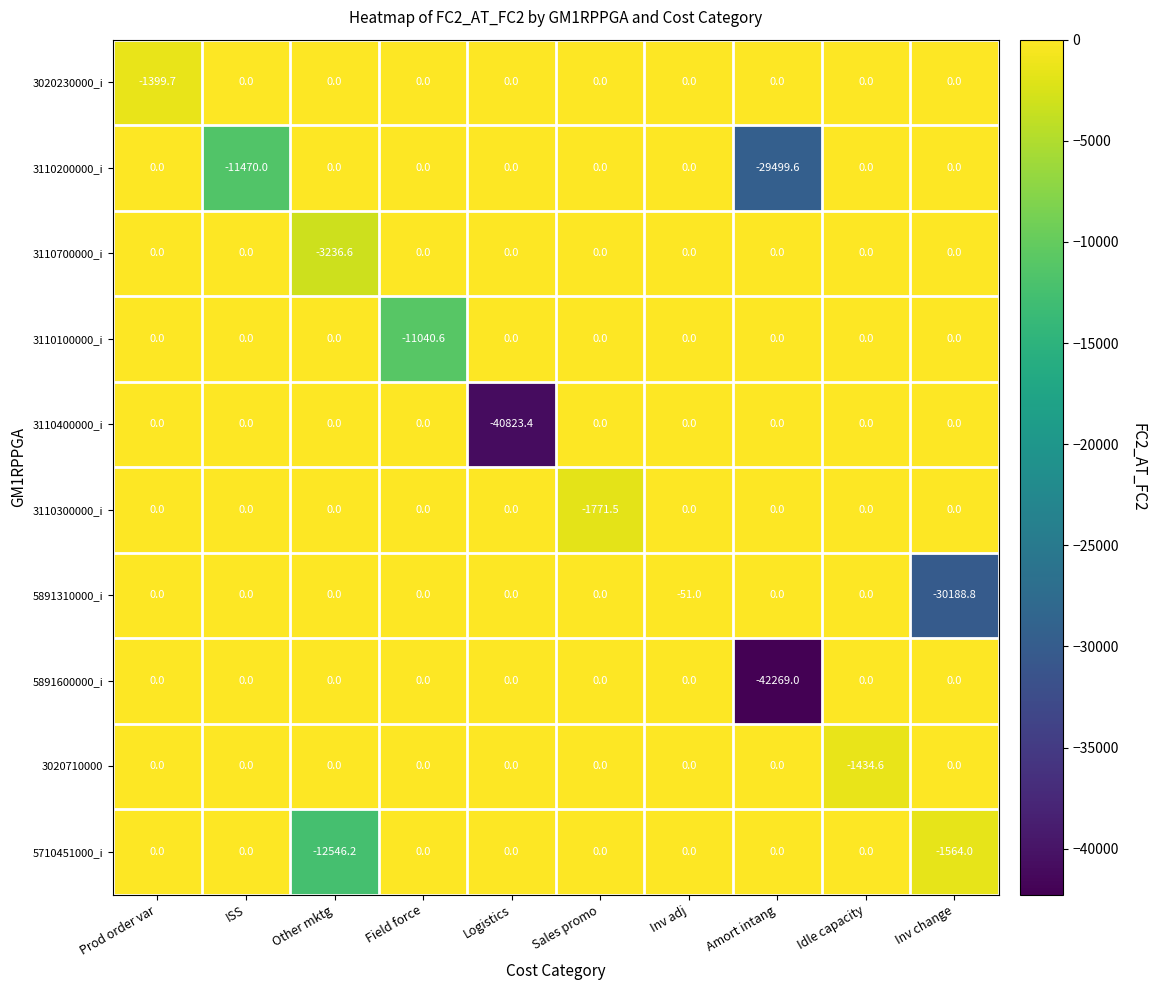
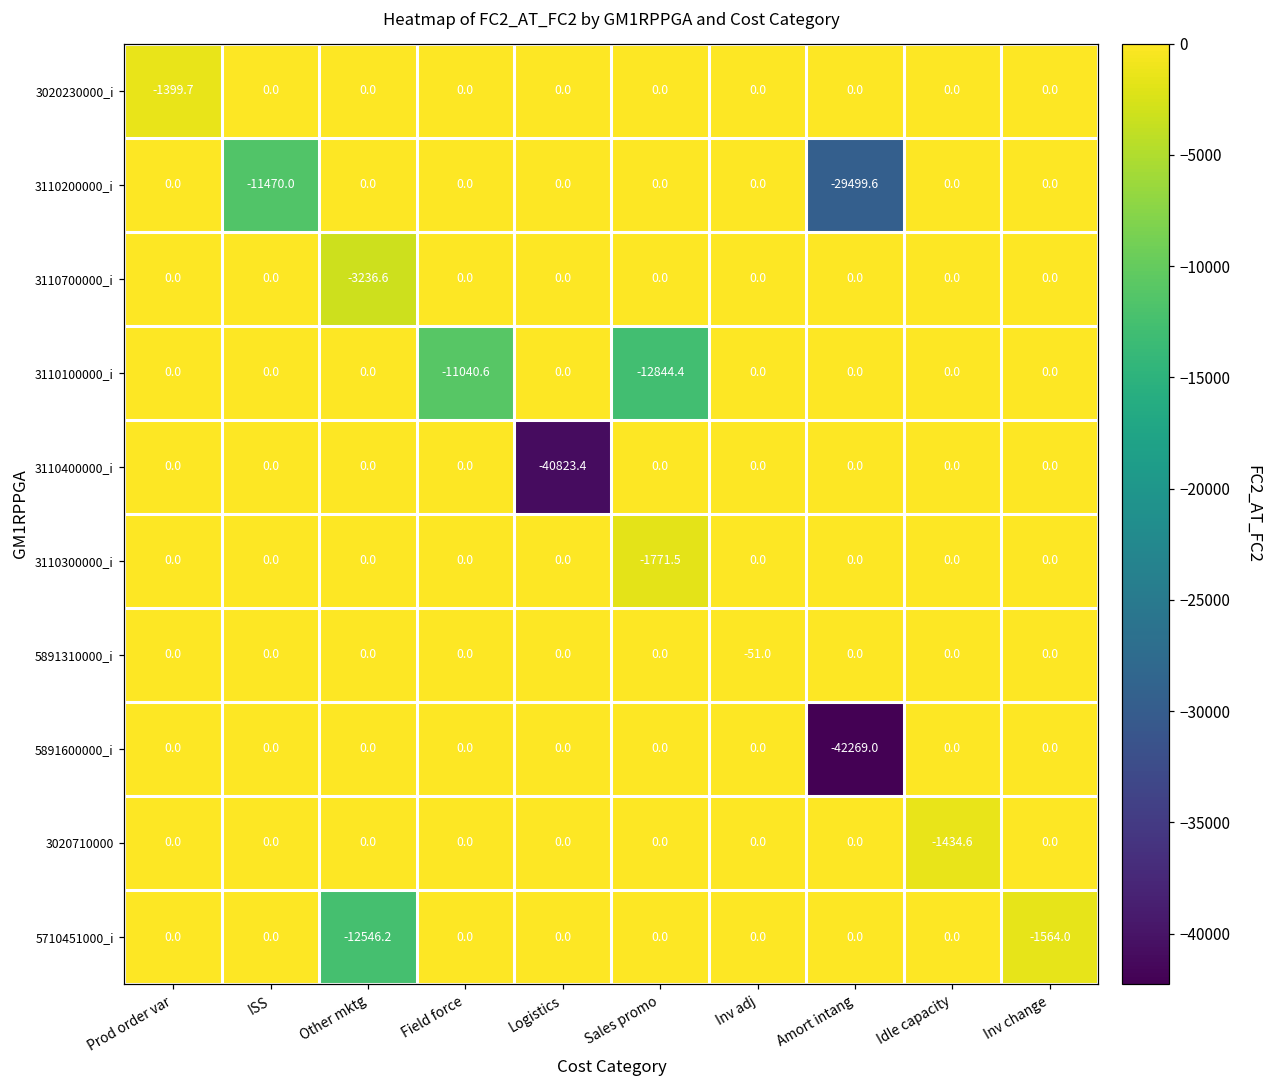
  {
    "3020230000_i": {
      "Prod order var": -1399.7,
      "ISS": 0.0,
      "Other mktg": 0.0,
      "Field force": 0.0,
      "Logistics": 0.0,
      "Sales promo": 0.0,
      "Inv adj": 0.0,
      "Amort intang": 0.0,
      "Idle capacity": 0.0,
      "Inv change": 0.0
    },
    "3110200000_i": {
      "Prod order var": 0.0,
      "ISS": -11470.0,
      "Other mktg": 0.0,
      "Field force": 0.0,
      "Logistics": 0.0,
      "Sales promo": 0.0,
      "Inv adj": 0.0,
      "Amort intang": -29499.6,
      "Idle capacity": 0.0,
      "Inv change": 0.0
    },
    "3110700000_i": {
      "Prod order var": 0.0,
      "ISS": 0.0,
      "Other mktg": -3236.6,
      "Field force": 0.0,
      "Logistics": 0.0,
      "Sales promo": 0.0,
      "Inv adj": 0.0,
      "Amort intang": 0.0,
      "Idle capacity": 0.0,
      "Inv change": 0.0
    },
    "3110100000_i": {
      "Prod order var": 0.0,
      "ISS": 0.0,
      "Other mktg": 0.0,
      "Field force": -11040.6,
      "Logistics": 0.0,
-     "Sales promo": 0.0,
+     "Sales promo": -12844.4,
      "Inv adj": 0.0,
      "Amort intang": 0.0,
      "Idle capacity": 0.0,
      "Inv change": 0.0
    },
    "3110400000_i": {
      "Prod order var": 0.0,
      "ISS": 0.0,
      "Other mktg": 0.0,
      "Field force": 0.0,
      "Logistics": -40823.4,
      "Sales promo": 0.0,
      "Inv adj": 0.0,
      "Amort intang": 0.0,
      "Idle capacity": 0.0,
      "Inv change": 0.0
    },
    "3110300000_i": {
      "Prod order var": 0.0,
      "ISS": 0.0,
      "Other mktg": 0.0,
      "Field force": 0.0,
      "Logistics": 0.0,
      "Sales promo": -1771.5,
      "Inv adj": 0.0,
      "Amort intang": 0.0,
      "Idle capacity": 0.0,
      "Inv change": 0.0
    },
    "5891310000_i": {
      "Prod order var": 0.0,
      "ISS": 0.0,
      "Other mktg": 0.0,
      "Field force": 0.0,
      "Logistics": 0.0,
      "Sales promo": 0.0,
      "Inv adj": -51.0,
      "Amort intang": 0.0,
      "Idle capacity": 0.0,
-     "Inv change": -30188.8
+     "Inv change": 0.0
    },
    "5891600000_i": {
      "Prod order var": 0.0,
      "ISS": 0.0,
      "Other mktg": 0.0,
      "Field force": 0.0,
      "Logistics": 0.0,
      "Sales promo": 0.0,
      "Inv adj": 0.0,
      "Amort intang": -42269.0,
      "Idle capacity": 0.0,
      "Inv change": 0.0
    },
    "3020710000": {
      "Prod order var": 0.0,
      "ISS": 0.0,
      "Other mktg": 0.0,
      "Field force": 0.0,
      "Logistics": 0.0,
      "Sales promo": 0.0,
      "Inv adj": 0.0,
      "Amort intang": 0.0,
      "Idle capacity": -1434.6,
      "Inv change": 0.0
    },
    "5710451000_i": {
      "Prod order var": 0.0,
      "ISS": 0.0,
      "Other mktg": -12546.2,
      "Field force": 0.0,
      "Logistics": 0.0,
      "Sales promo": 0.0,
      "Inv adj": 0.0,
      "Amort intang": 0.0,
      "Idle capacity": 0.0,
      "Inv change": -1564.0
    }
  }
